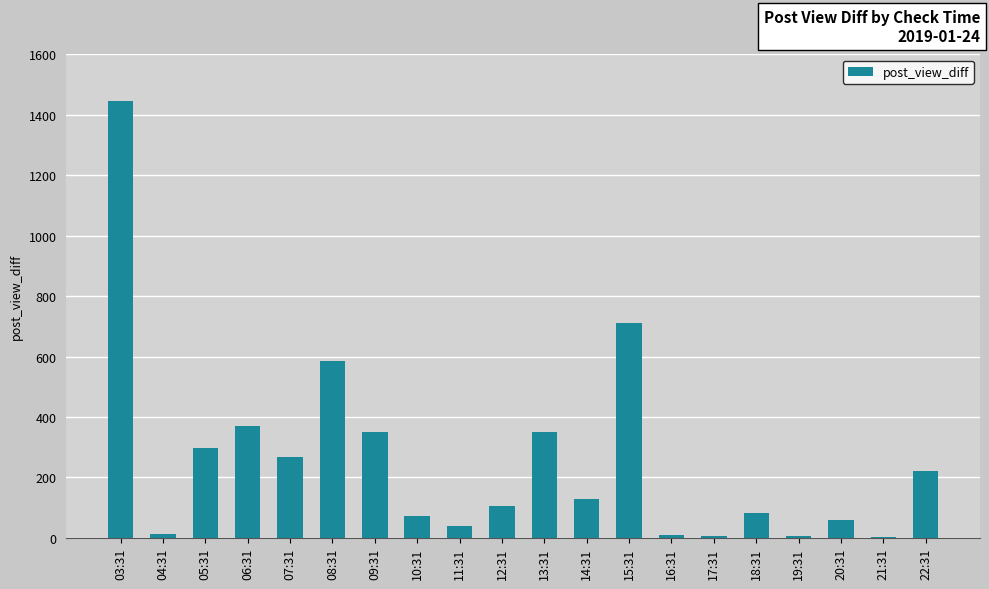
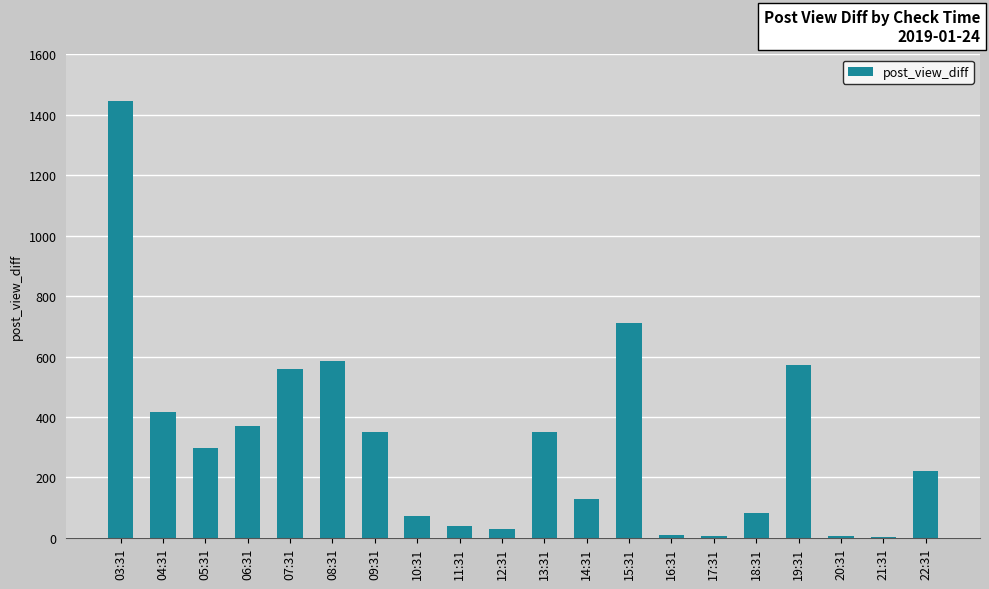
  {
    "03:31": 1450,
-   "04:31": 10,
+   "04:31": 420,
    "05:31": 300,
    "06:31": 370,
-   "07:31": 270,
+   "07:31": 560,
    "08:31": 590,
    "09:31": 350,
    "10:31": 70,
    "11:31": 40,
-   "12:31": 100,
+   "12:31": 30,
    "13:31": 350,
    "14:31": 130,
    "15:31": 710,
    "18:31": 80,
-   "19:31": 10,
-   "20:31": 60,
+   "19:31": 570,
+   "20:31": 10,
    "22:31": 220
  }
